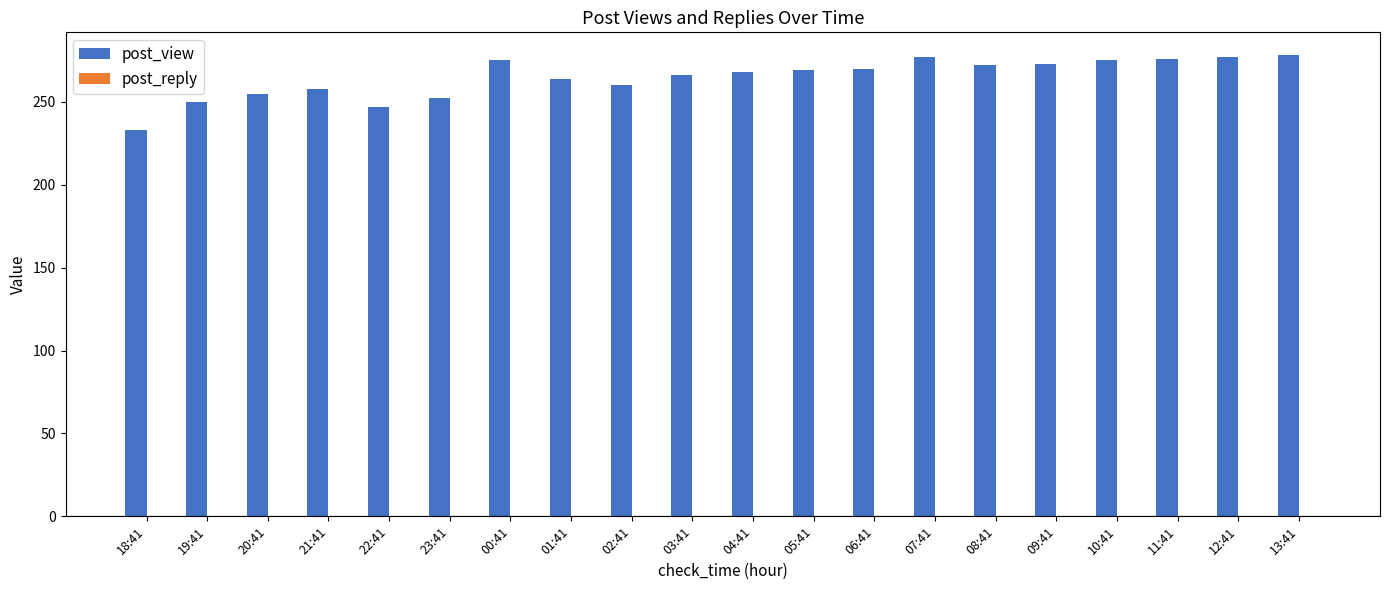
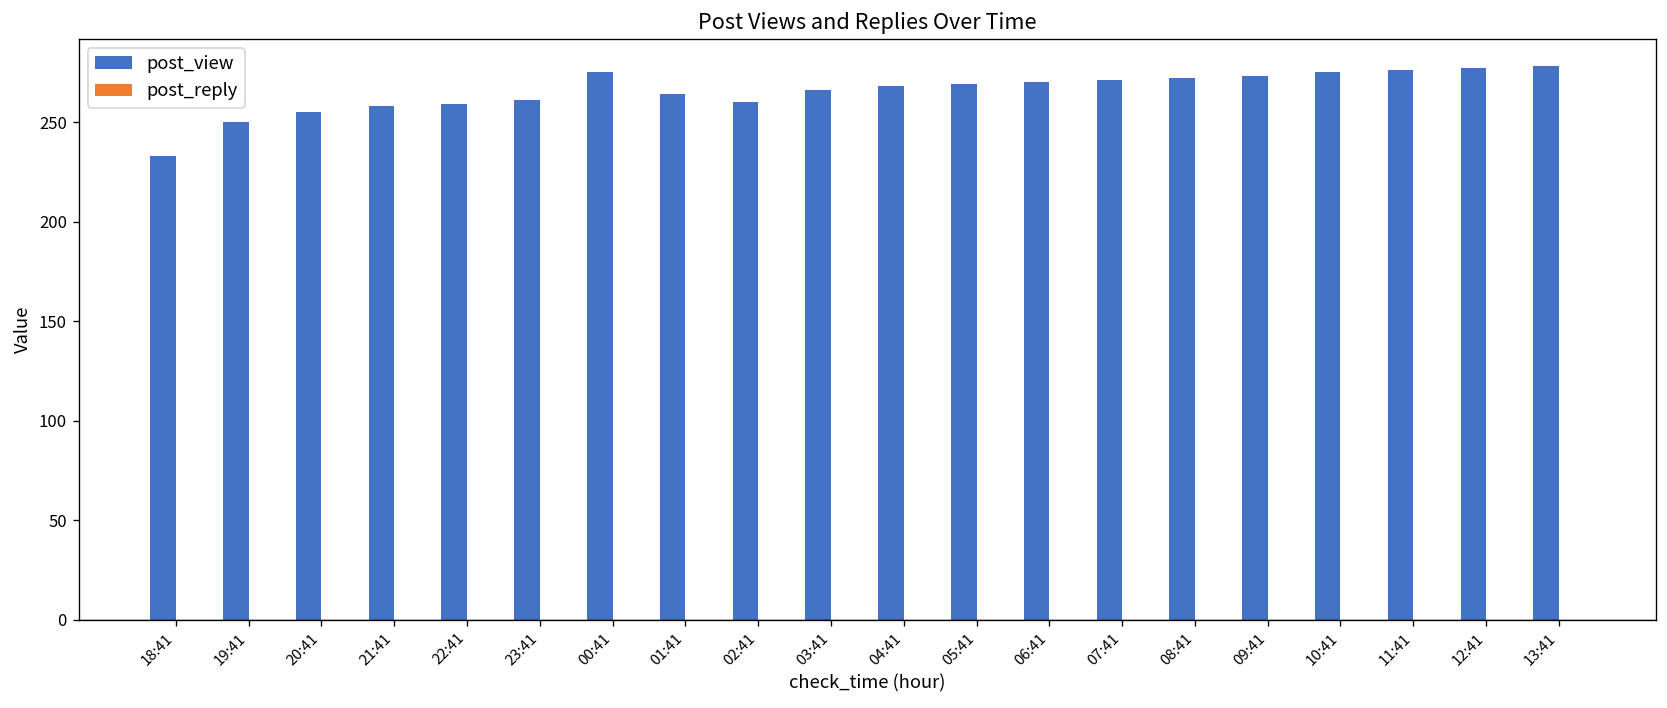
  {
    "post_view": {
      "18:41": 233,
      "19:41": 250,
      "20:41": 255,
      "21:41": 258,
-     "22:41": 247,
-     "23:41": 252,
+     "22:41": 259,
+     "23:41": 261,
      "00:41": 275,
      "01:41": 264,
      "02:41": 260,
      "03:41": 266,
      "04:41": 268,
      "05:41": 269,
      "06:41": 270,
-     "07:41": 277,
+     "07:41": 271,
      "08:41": 272,
      "09:41": 273,
      "10:41": 275,
      "11:41": 276,
      "12:41": 277,
      "13:41": 278
    },
    "post_reply": {
      "18:41": 0,
      "19:41": 0,
      "20:41": 0,
      "21:41": 0,
      "22:41": 0,
      "23:41": 0,
      "00:41": 0,
      "01:41": 0,
      "02:41": 0,
      "03:41": 0,
      "04:41": 0,
      "05:41": 0,
      "06:41": 0,
      "07:41": 0,
      "08:41": 0,
      "09:41": 0,
      "10:41": 0,
      "11:41": 0,
      "12:41": 0,
      "13:41": 0
    }
  }
